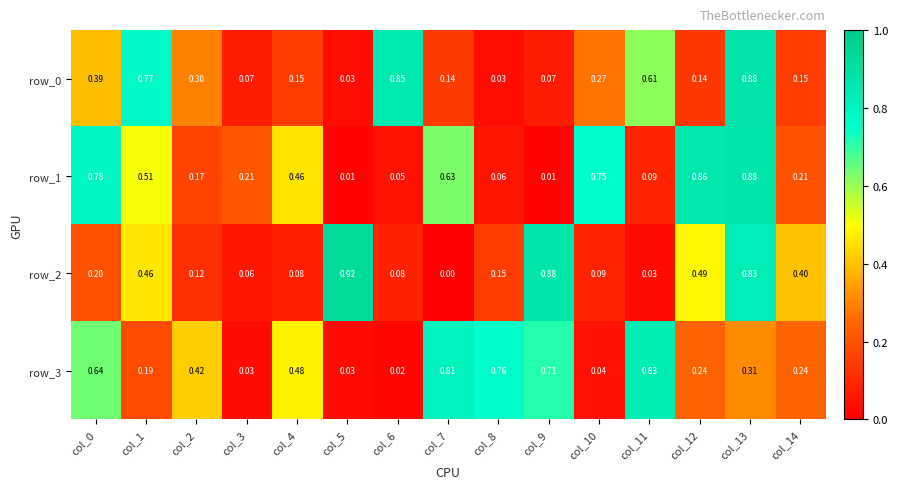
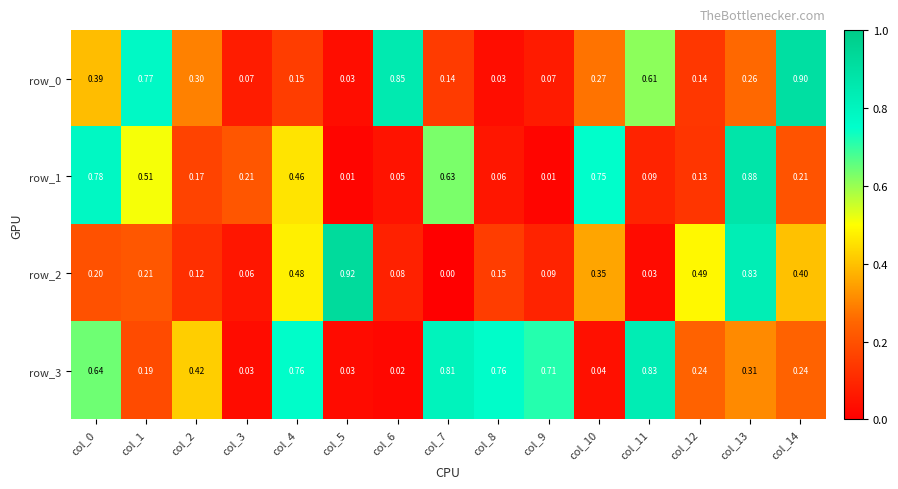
  {
    "row_0": {
      "col_0": 0.39,
      "col_1": 0.77,
      "col_2": 0.30,
      "col_3": 0.07,
      "col_4": 0.15,
      "col_5": 0.03,
      "col_6": 0.85,
      "col_7": 0.14,
      "col_8": 0.03,
      "col_9": 0.07,
      "col_10": 0.27,
      "col_11": 0.61,
      "col_12": 0.14,
-     "col_13": 0.88,
-     "col_14": 0.15
+     "col_13": 0.26,
+     "col_14": 0.90
    },
    "row_1": {
      "col_0": 0.78,
      "col_1": 0.51,
      "col_2": 0.17,
      "col_3": 0.21,
      "col_4": 0.46,
      "col_5": 0.01,
      "col_6": 0.05,
      "col_7": 0.63,
      "col_8": 0.06,
      "col_9": 0.01,
      "col_10": 0.75,
      "col_11": 0.09,
-     "col_12": 0.86,
+     "col_12": 0.13,
      "col_13": 0.88,
      "col_14": 0.21
    },
    "row_2": {
      "col_0": 0.20,
-     "col_1": 0.46,
+     "col_1": 0.21,
      "col_2": 0.12,
      "col_3": 0.06,
-     "col_4": 0.08,
+     "col_4": 0.48,
      "col_5": 0.92,
      "col_6": 0.08,
      "col_7": 0.00,
      "col_8": 0.15,
-     "col_9": 0.88,
-     "col_10": 0.09,
+     "col_9": 0.09,
+     "col_10": 0.35,
      "col_11": 0.03,
      "col_12": 0.49,
      "col_13": 0.83,
      "col_14": 0.40
    },
    "row_3": {
      "col_0": 0.64,
      "col_1": 0.19,
      "col_2": 0.42,
      "col_3": 0.03,
-     "col_4": 0.48,
+     "col_4": 0.76,
      "col_5": 0.03,
      "col_6": 0.02,
      "col_7": 0.81,
      "col_8": 0.76,
      "col_9": 0.71,
      "col_10": 0.04,
      "col_11": 0.83,
      "col_12": 0.24,
      "col_13": 0.31,
      "col_14": 0.24
    }
  }
